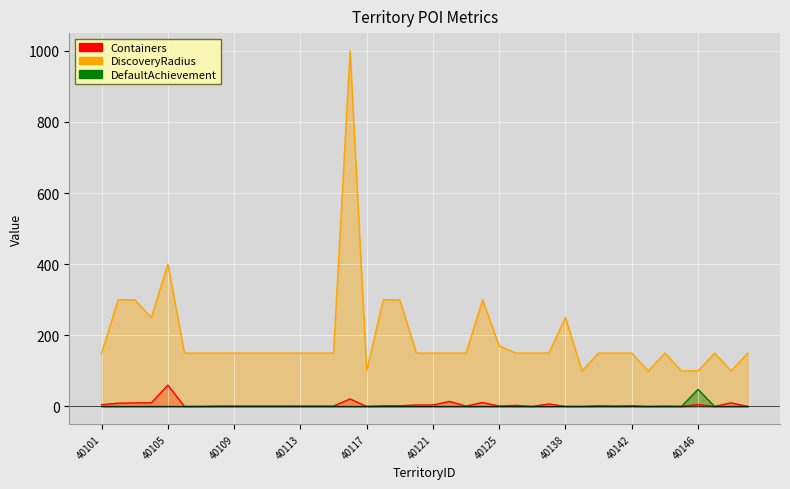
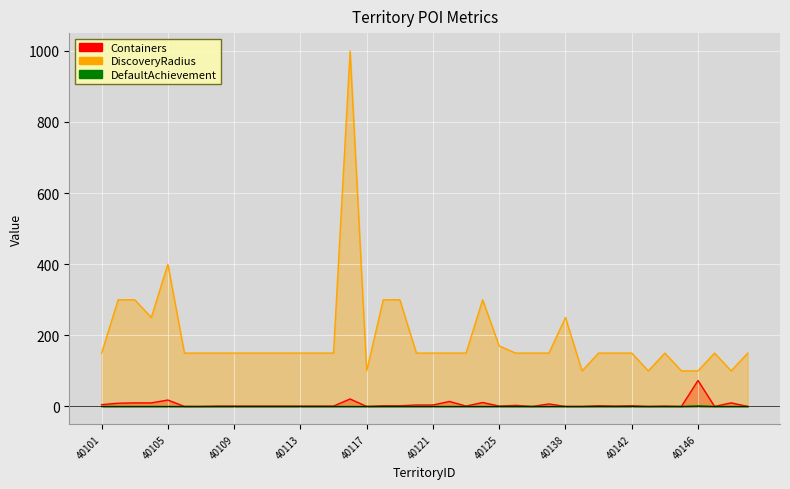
  {
    "Containers": {
-     "40105": 60,
-     "40146": 10
+     "40105": 20,
+     "40146": 70
    },
    "DiscoveryRadius": {
      "40101": 150,
      "40105": 400,
      "40109": 150,
      "40113": 150,
      "40117": 100,
      "40121": 150,
      "40125": 170,
      "40138": 250,
      "40142": 150,
      "40146": 100
    },
    "DefaultAchievement": {
      "40105": 0,
-     "40146": 50
+     "40146": 0
    }
  }
